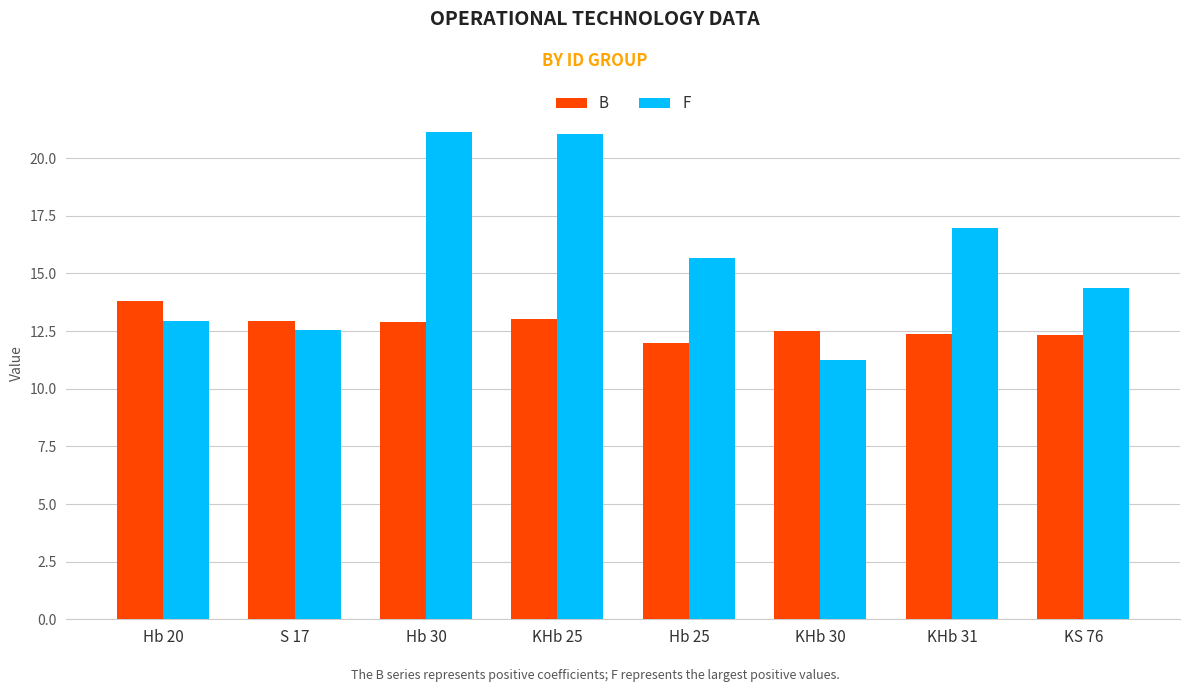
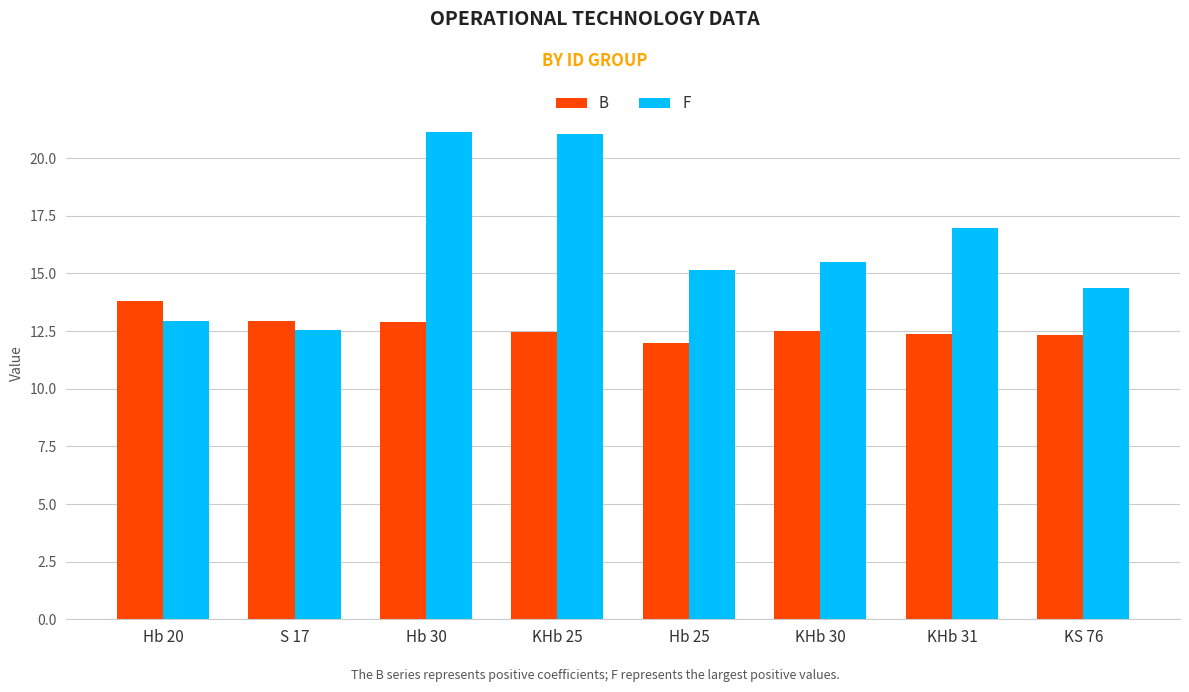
  {
    "B": {
      "Hb 20": 13.8,
      "S 17": 12.9,
      "Hb 30": 12.9,
-     "KHb 25": 13.0,
+     "KHb 25": 12.5,
      "Hb 25": 12.0,
      "KHb 30": 12.5,
      "KHb 31": 12.4,
      "KS 76": 12.3
    },
    "F": {
      "Hb 20": 12.9,
      "S 17": 12.6,
      "Hb 30": 21.2,
      "KHb 25": 21.0,
-     "Hb 25": 15.7,
-     "KHb 30": 11.3,
+     "Hb 25": 15.1,
+     "KHb 30": 15.5,
      "KHb 31": 17.0,
      "KS 76": 14.4
    }
  }
